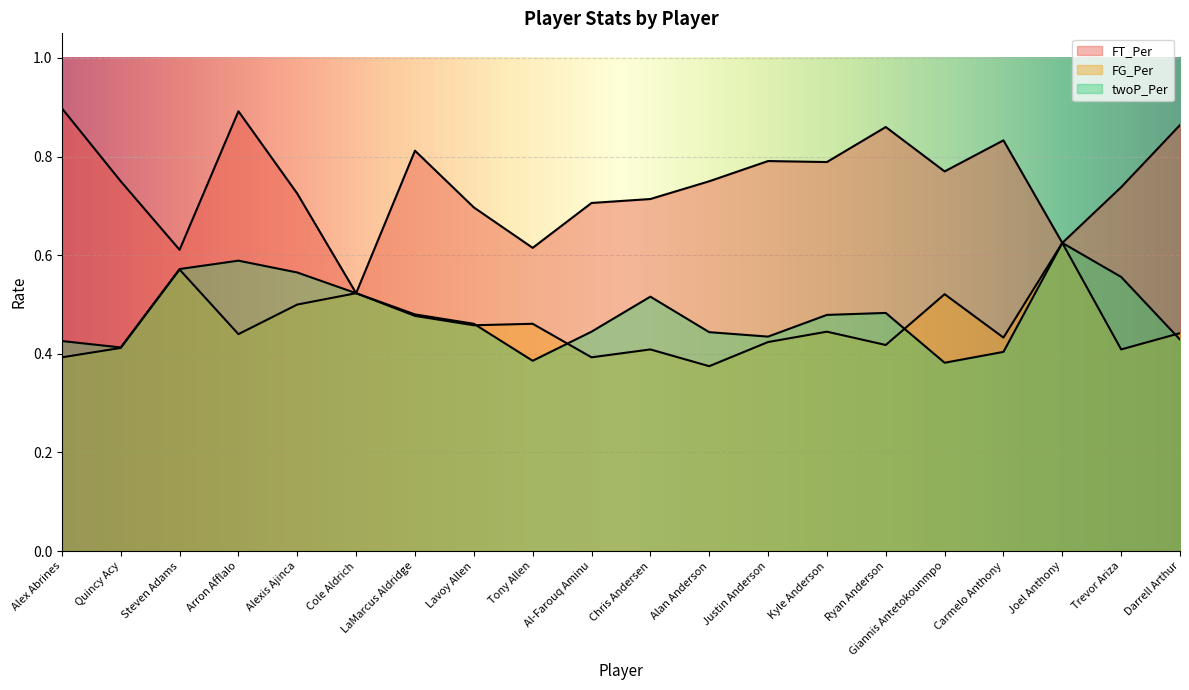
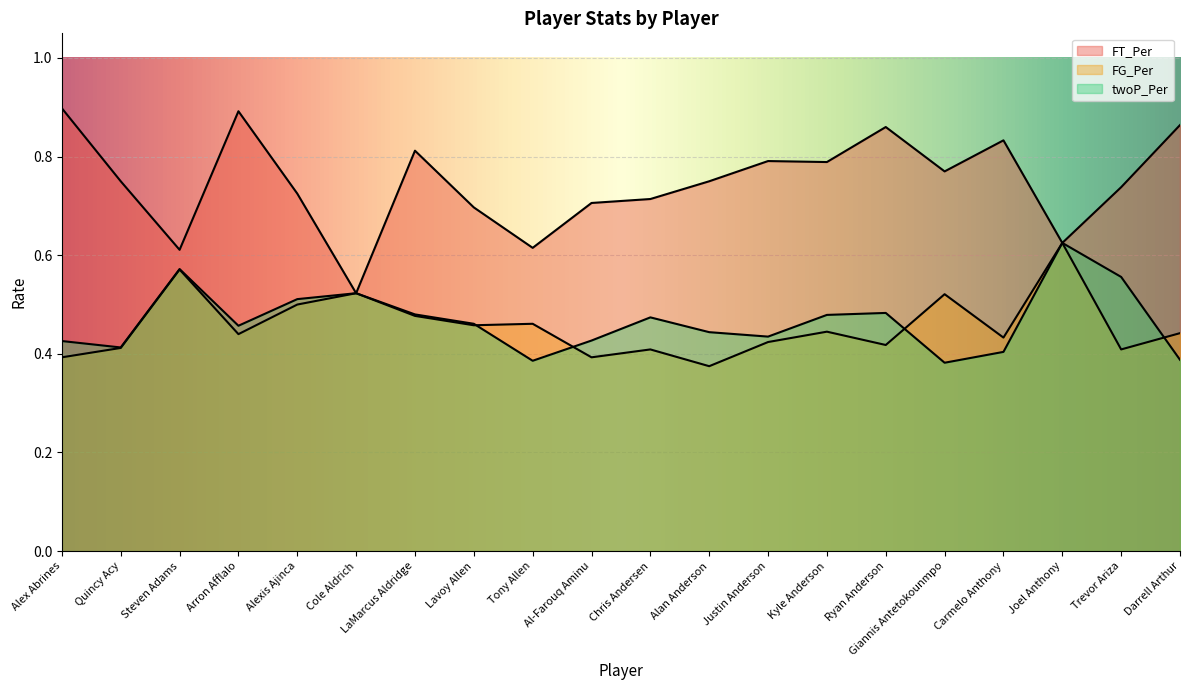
  {
    "twoP_Per": {
      "Alex Abrines": 0.43,
-     "Arron Afflalo": 0.59,
-     "Alexis Ajinca": 0.57,
+     "Arron Afflalo": 0.46,
+     "Alexis Ajinca": 0.51,
      "Tony Allen": 0.39,
-     "Al-Farouq Aminu": 0.45,
-     "Chris Andersen": 0.52,
+     "Al-Farouq Aminu": 0.43,
+     "Chris Andersen": 0.47,
      "Alan Anderson": 0.44,
      "Justin Anderson": 0.44,
      "Kyle Anderson": 0.48,
      "Ryan Anderson": 0.48,
      "Giannis Antetokounmpo": 0.38,
      "Carmelo Anthony": 0.40,
      "Trevor Ariza": 0.56,
-     "Darrell Arthur": 0.43
+     "Darrell Arthur": 0.39
    }
  }
